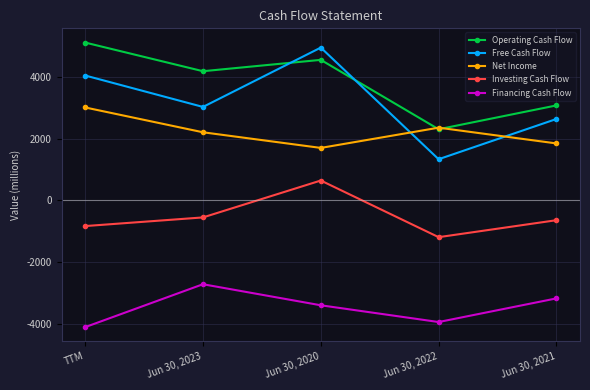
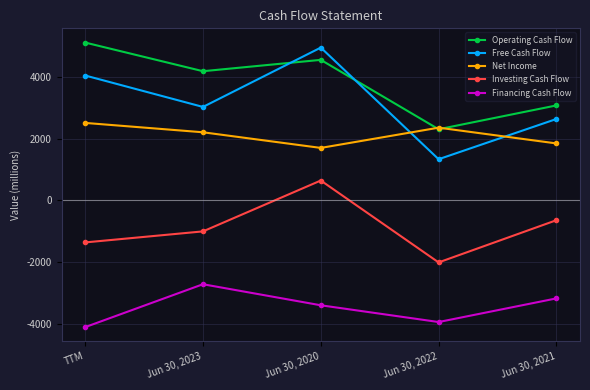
  {
    "Operating Cash Flow": {
      "TTM": 5100,
      "Jun 30, 2023": 4200,
      "Jun 30, 2020": 4500,
      "Jun 30, 2021": 3100
    },
    "Free Cash Flow": {
      "TTM": 4000,
      "Jun 30, 2023": 3000,
      "Jun 30, 2020": 4900,
      "Jun 30, 2022": 1300,
      "Jun 30, 2021": 2600
    },
    "Net Income": {
-     "TTM": 3000,
+     "TTM": 2500,
      "Jun 30, 2023": 2200,
      "Jun 30, 2020": 1700,
      "Jun 30, 2021": 1800
    },
    "Investing Cash Flow": {
-     "TTM": -800,
-     "Jun 30, 2023": -600,
+     "TTM": -1400,
+     "Jun 30, 2023": -1000,
      "Jun 30, 2020": 600,
-     "Jun 30, 2022": -1200,
+     "Jun 30, 2022": -2000,
      "Jun 30, 2021": -600
    },
    "Financing Cash Flow": {
      "TTM": -4100,
      "Jun 30, 2023": -2700,
      "Jun 30, 2020": -3400,
      "Jun 30, 2022": -3900,
      "Jun 30, 2021": -3200
    }
  }
